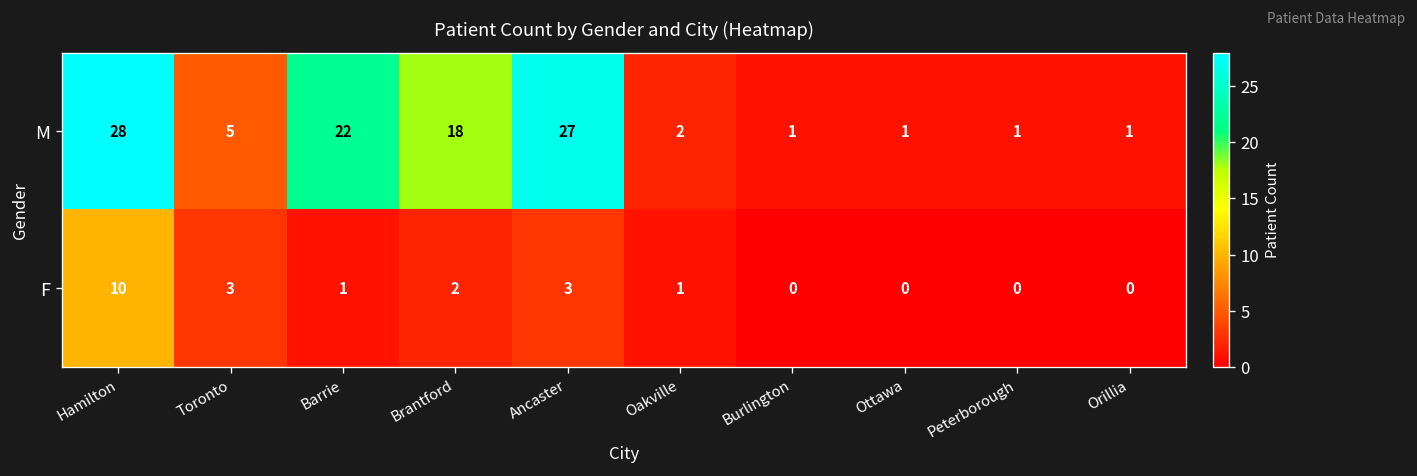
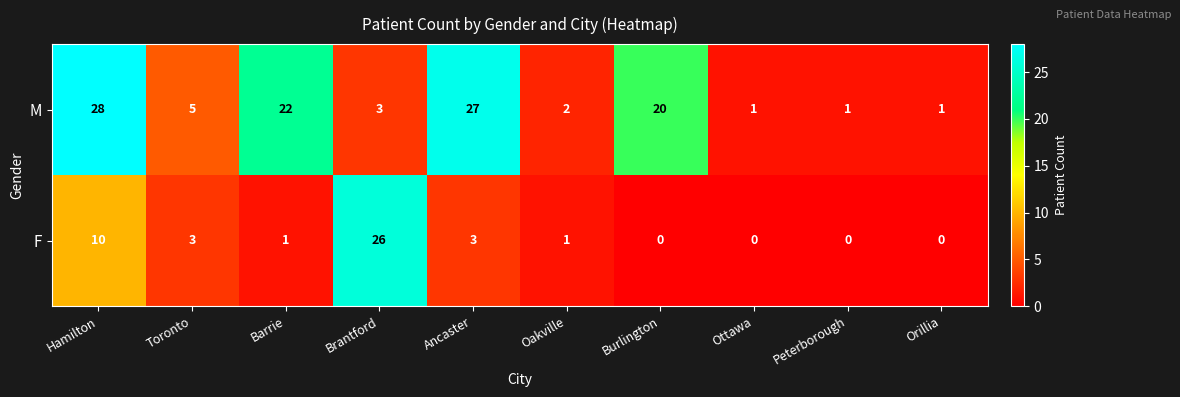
  {
    "M": {
      "Hamilton": 28,
      "Toronto": 5,
      "Barrie": 22,
-     "Brantford": 18,
+     "Brantford": 3,
      "Ancaster": 27,
      "Oakville": 2,
-     "Burlington": 1,
+     "Burlington": 20,
      "Ottawa": 1,
      "Peterborough": 1,
      "Orillia": 1
    },
    "F": {
      "Hamilton": 10,
      "Toronto": 3,
      "Barrie": 1,
-     "Brantford": 2,
+     "Brantford": 26,
      "Ancaster": 3,
      "Oakville": 1,
      "Burlington": 0,
      "Ottawa": 0,
      "Peterborough": 0,
      "Orillia": 0
    }
  }
